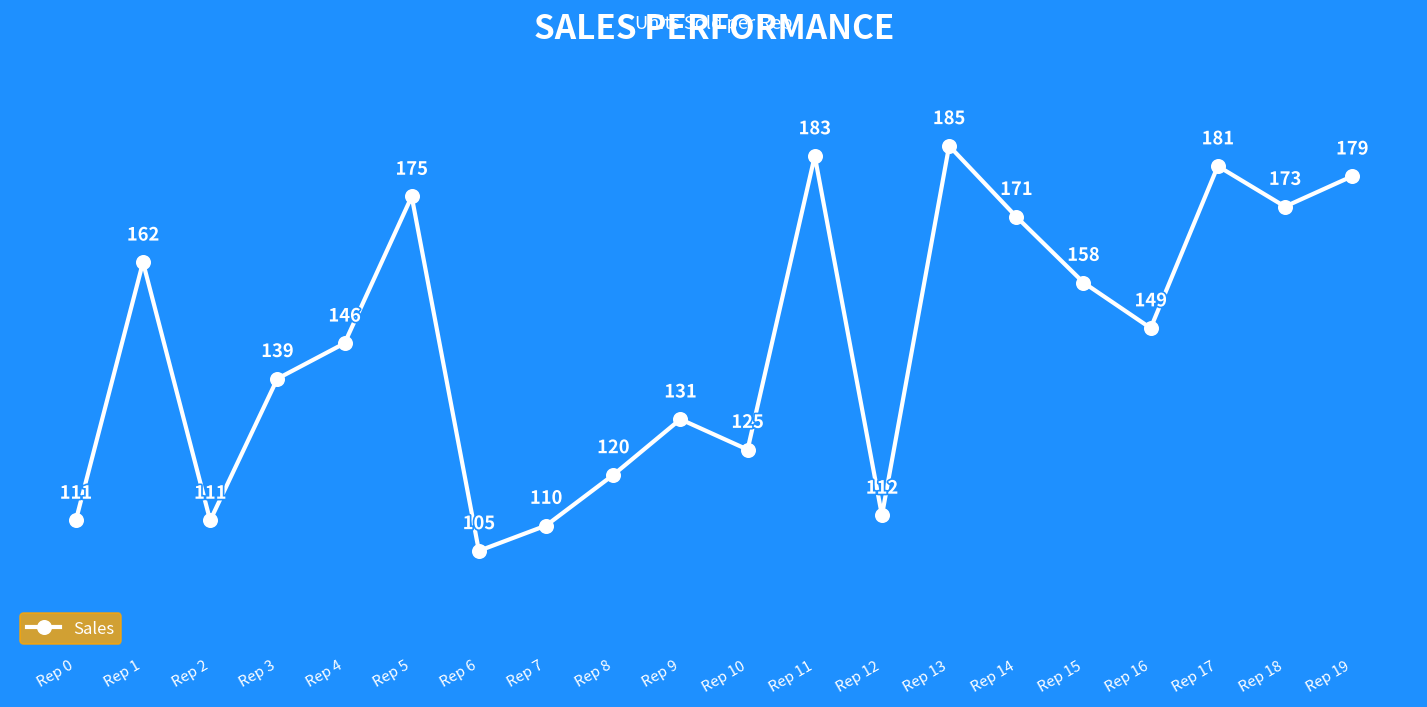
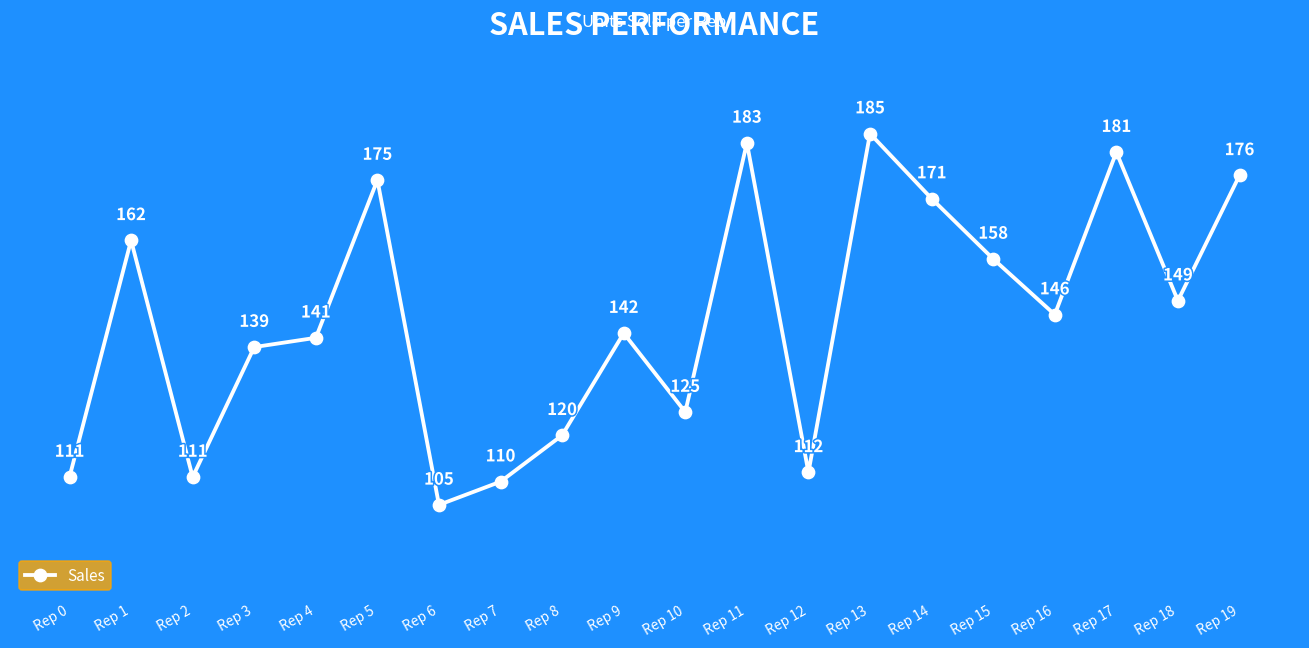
  {
    "Rep 0": 111,
    "Rep 1": 162,
    "Rep 2": 111,
    "Rep 3": 139,
-   "Rep 4": 146,
+   "Rep 4": 141,
    "Rep 5": 175,
    "Rep 6": 105,
    "Rep 7": 110,
    "Rep 8": 120,
-   "Rep 9": 131,
+   "Rep 9": 142,
    "Rep 10": 125,
    "Rep 11": 183,
    "Rep 12": 112,
    "Rep 13": 185,
    "Rep 14": 171,
    "Rep 15": 158,
-   "Rep 16": 149,
+   "Rep 16": 146,
    "Rep 17": 181,
-   "Rep 18": 173,
-   "Rep 19": 179
+   "Rep 18": 149,
+   "Rep 19": 176
  }
